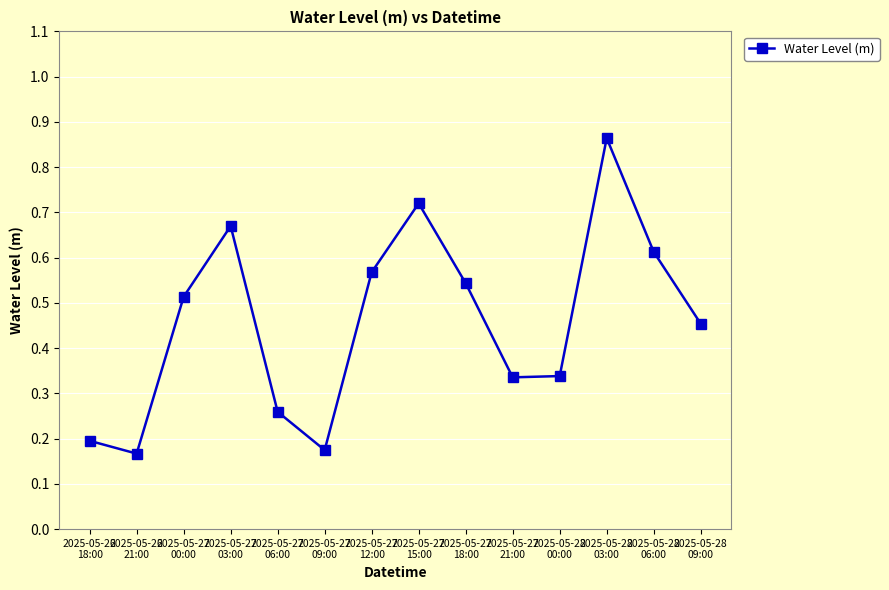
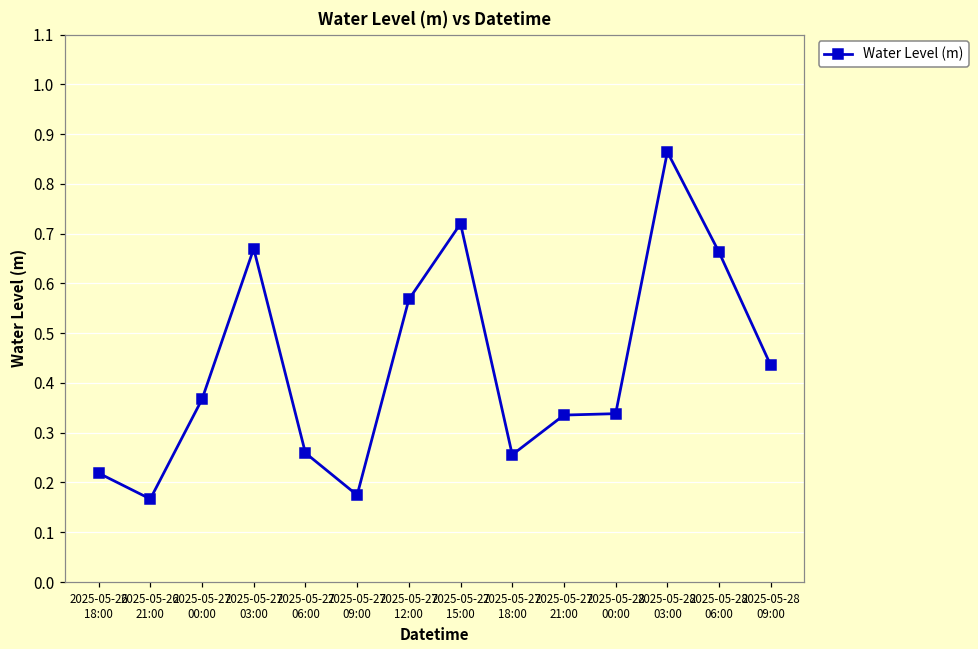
  {
-   "2025-05-26 18:00": 0.20,
+   "2025-05-26 18:00": 0.22,
    "2025-05-26 21:00": 0.17,
-   "2025-05-27 00:00": 0.51,
+   "2025-05-27 00:00": 0.37,
    "2025-05-27 03:00": 0.67,
    "2025-05-27 06:00": 0.26,
    "2025-05-27 09:00": 0.17,
    "2025-05-27 12:00": 0.57,
    "2025-05-27 15:00": 0.72,
-   "2025-05-27 18:00": 0.54,
+   "2025-05-27 18:00": 0.26,
    "2025-05-27 21:00": 0.34,
    "2025-05-28 00:00": 0.34,
    "2025-05-28 03:00": 0.86,
-   "2025-05-28 06:00": 0.61,
-   "2025-05-28 09:00": 0.45
+   "2025-05-28 06:00": 0.66,
+   "2025-05-28 09:00": 0.44
  }
